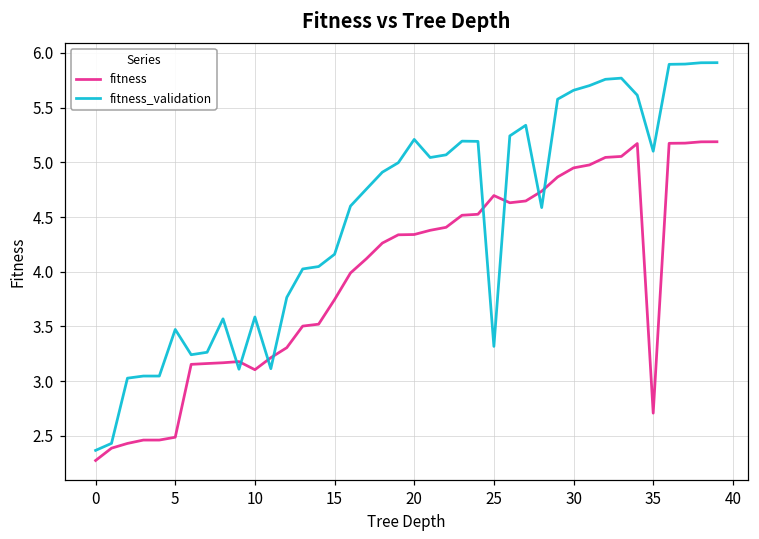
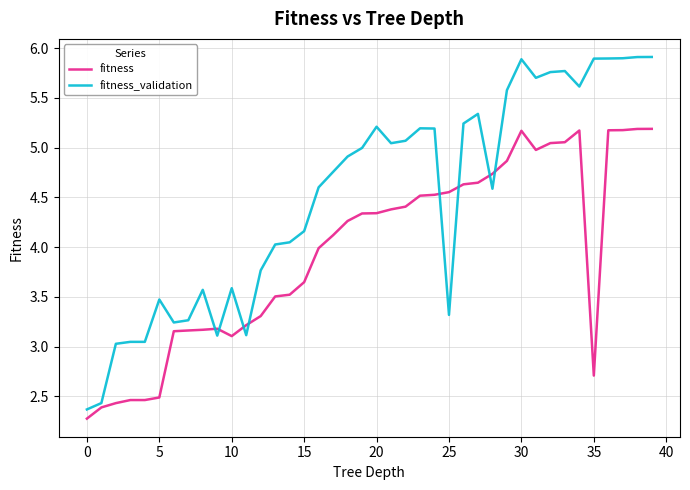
  {
    "fitness": {
      "0": 2.3,
      "5": 2.5,
      "10": 3.1,
-     "15": 3.7,
+     "15": 3.6,
      "20": 4.3,
-     "25": 4.7,
-     "30": 4.9,
+     "25": 4.6,
+     "30": 5.2,
      "35": 2.7
    },
    "fitness_validation": {
      "0": 2.4,
      "5": 3.5,
      "10": 3.6,
      "15": 4.2,
      "20": 5.2,
      "25": 3.3,
-     "30": 5.7,
-     "35": 5.1
+     "30": 5.9,
+     "35": 5.9
    }
  }
